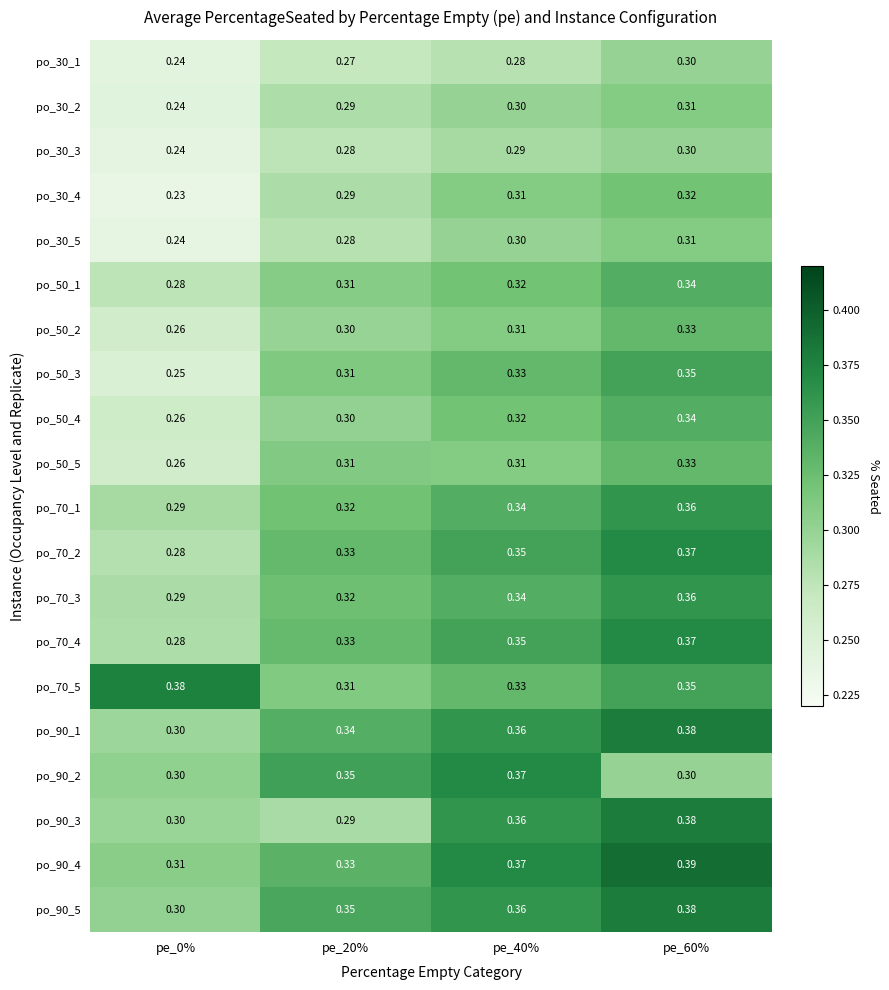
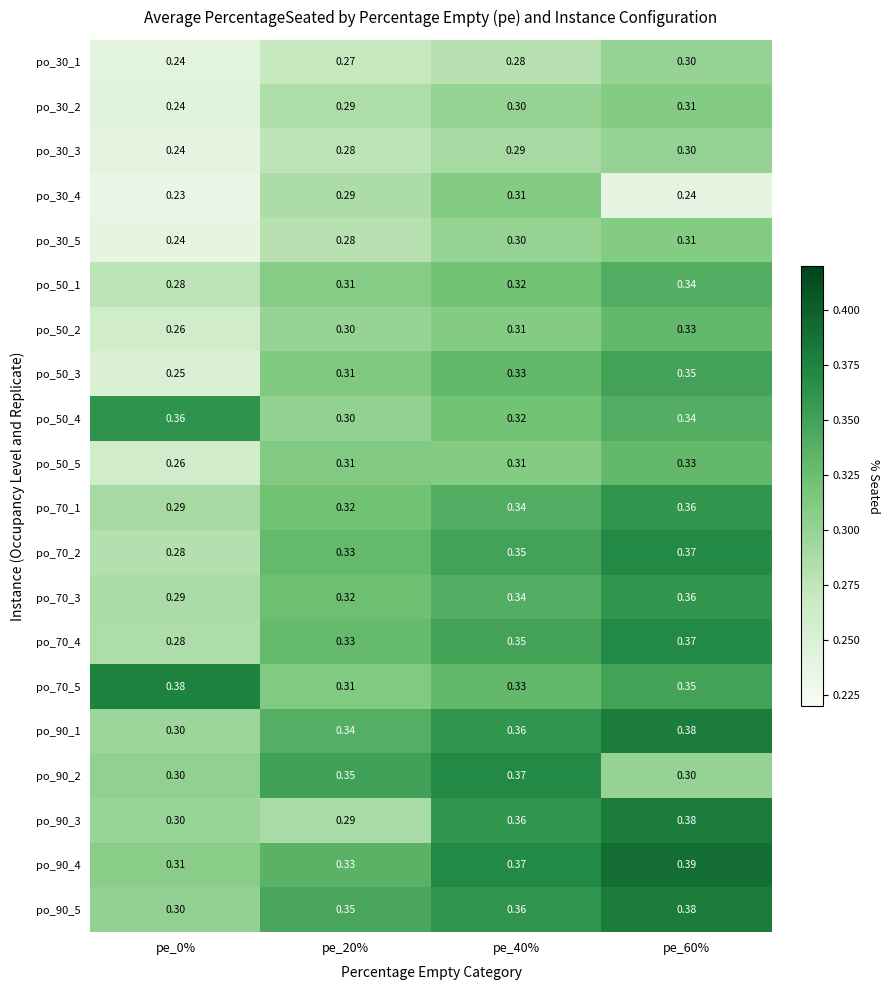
  {
    "po_30_1": {
      "pe_0%": 0.24,
      "pe_20%": 0.27,
      "pe_40%": 0.28,
      "pe_60%": 0.30
    },
    "po_30_2": {
      "pe_0%": 0.24,
      "pe_20%": 0.29,
      "pe_40%": 0.30,
      "pe_60%": 0.31
    },
    "po_30_3": {
      "pe_0%": 0.24,
      "pe_20%": 0.28,
      "pe_40%": 0.29,
      "pe_60%": 0.30
    },
    "po_30_4": {
      "pe_0%": 0.23,
      "pe_20%": 0.29,
      "pe_40%": 0.31,
-     "pe_60%": 0.32
+     "pe_60%": 0.24
    },
    "po_30_5": {
      "pe_0%": 0.24,
      "pe_20%": 0.28,
      "pe_40%": 0.30,
      "pe_60%": 0.31
    },
    "po_50_1": {
      "pe_0%": 0.28,
      "pe_20%": 0.31,
      "pe_40%": 0.32,
      "pe_60%": 0.34
    },
    "po_50_2": {
      "pe_0%": 0.26,
      "pe_20%": 0.30,
      "pe_40%": 0.31,
      "pe_60%": 0.33
    },
    "po_50_3": {
      "pe_0%": 0.25,
      "pe_20%": 0.31,
      "pe_40%": 0.33,
      "pe_60%": 0.35
    },
    "po_50_4": {
-     "pe_0%": 0.26,
+     "pe_0%": 0.36,
      "pe_20%": 0.30,
      "pe_40%": 0.32,
      "pe_60%": 0.34
    },
    "po_50_5": {
      "pe_0%": 0.26,
      "pe_20%": 0.31,
      "pe_40%": 0.31,
      "pe_60%": 0.33
    },
    "po_70_1": {
      "pe_0%": 0.29,
      "pe_20%": 0.32,
      "pe_40%": 0.34,
      "pe_60%": 0.36
    },
    "po_70_2": {
      "pe_0%": 0.28,
      "pe_20%": 0.33,
      "pe_40%": 0.35,
      "pe_60%": 0.37
    },
    "po_70_3": {
      "pe_0%": 0.29,
      "pe_20%": 0.32,
      "pe_40%": 0.34,
      "pe_60%": 0.36
    },
    "po_70_4": {
      "pe_0%": 0.28,
      "pe_20%": 0.33,
      "pe_40%": 0.35,
      "pe_60%": 0.37
    },
    "po_70_5": {
      "pe_0%": 0.38,
      "pe_20%": 0.31,
      "pe_40%": 0.33,
      "pe_60%": 0.35
    },
    "po_90_1": {
      "pe_0%": 0.30,
      "pe_20%": 0.34,
      "pe_40%": 0.36,
      "pe_60%": 0.38
    },
    "po_90_2": {
      "pe_0%": 0.30,
      "pe_20%": 0.35,
      "pe_40%": 0.37,
      "pe_60%": 0.30
    },
    "po_90_3": {
      "pe_0%": 0.30,
      "pe_20%": 0.29,
      "pe_40%": 0.36,
      "pe_60%": 0.38
    },
    "po_90_4": {
      "pe_0%": 0.31,
      "pe_20%": 0.33,
      "pe_40%": 0.37,
      "pe_60%": 0.39
    },
    "po_90_5": {
      "pe_0%": 0.30,
      "pe_20%": 0.35,
      "pe_40%": 0.36,
      "pe_60%": 0.38
    }
  }
